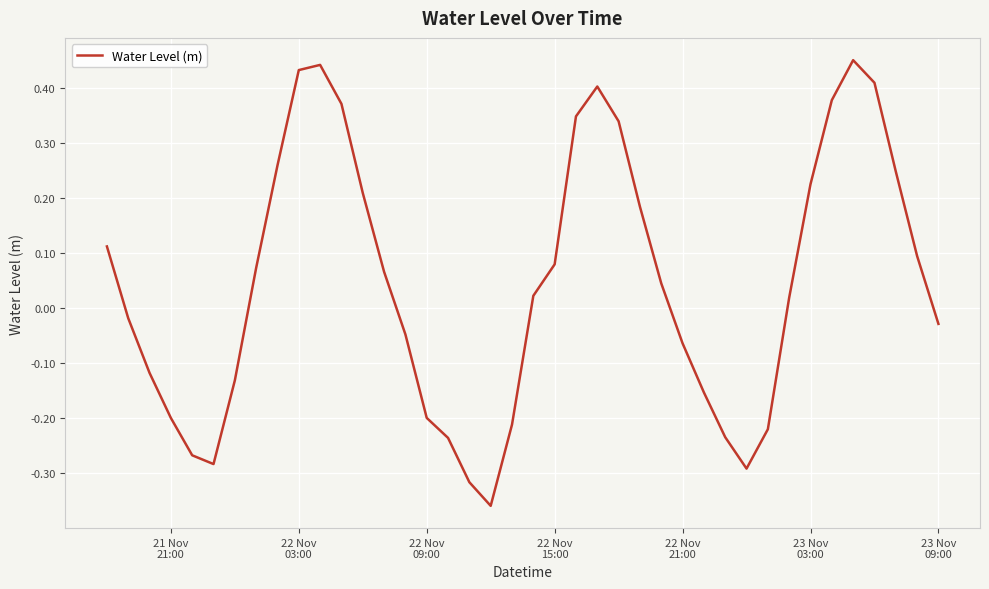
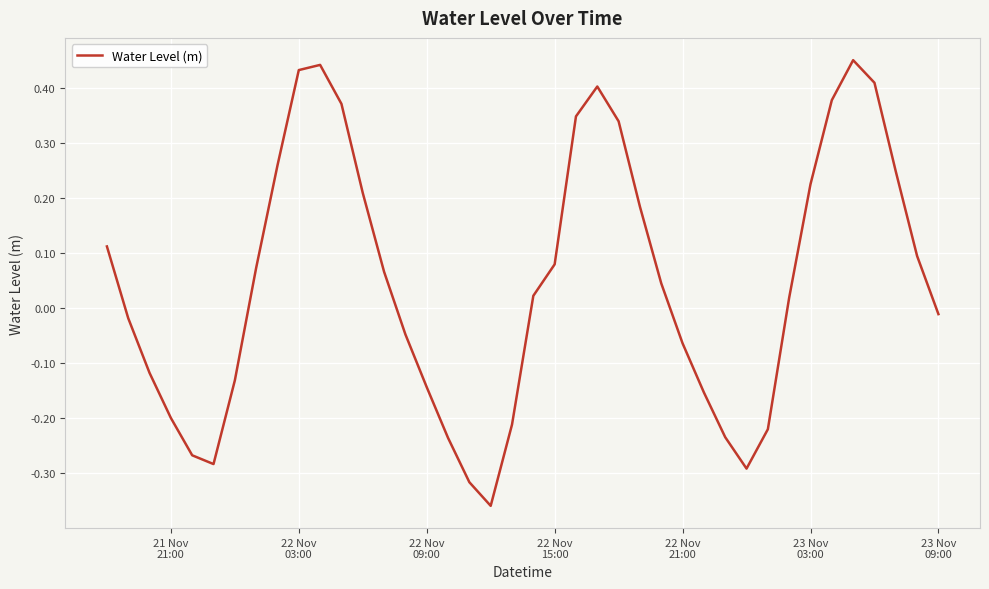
  {
    "21 Nov 21:00": -0.20,
    "22 Nov 03:00": 0.43,
-   "22 Nov 09:00": -0.20,
+   "22 Nov 09:00": -0.14,
    "22 Nov 15:00": 0.08,
    "22 Nov 21:00": -0.06,
    "23 Nov 03:00": 0.23,
-   "23 Nov 09:00": -0.03
+   "23 Nov 09:00": -0.01
  }
